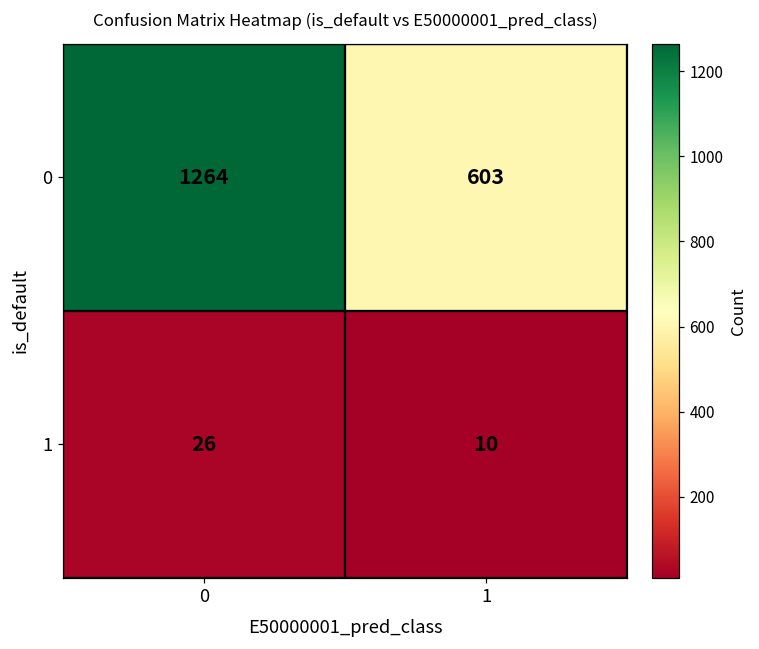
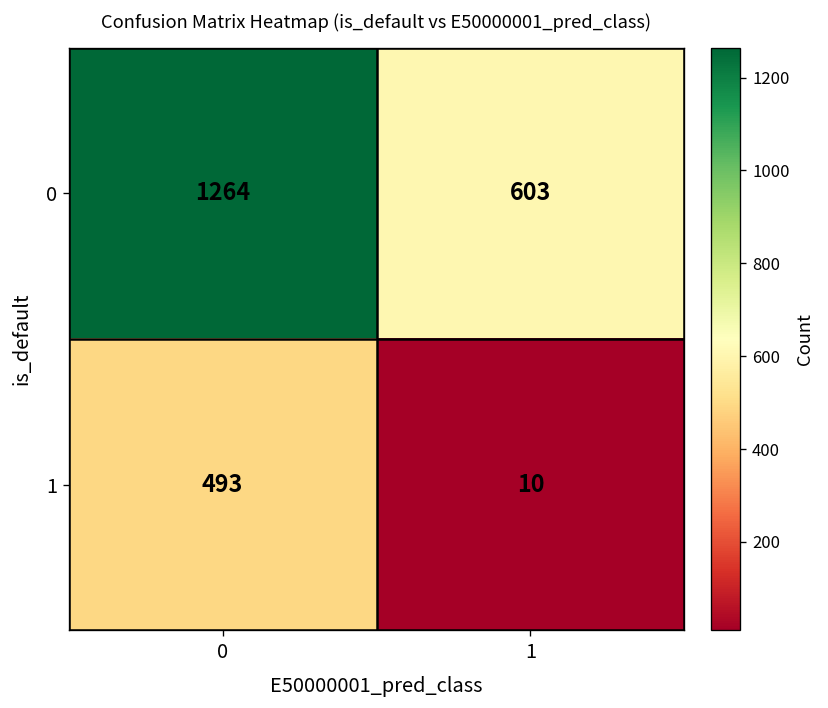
  {
    "0": {
      "0": 1264,
      "1": 603
    },
    "1": {
-     "0": 26,
+     "0": 493,
      "1": 10
    }
  }
